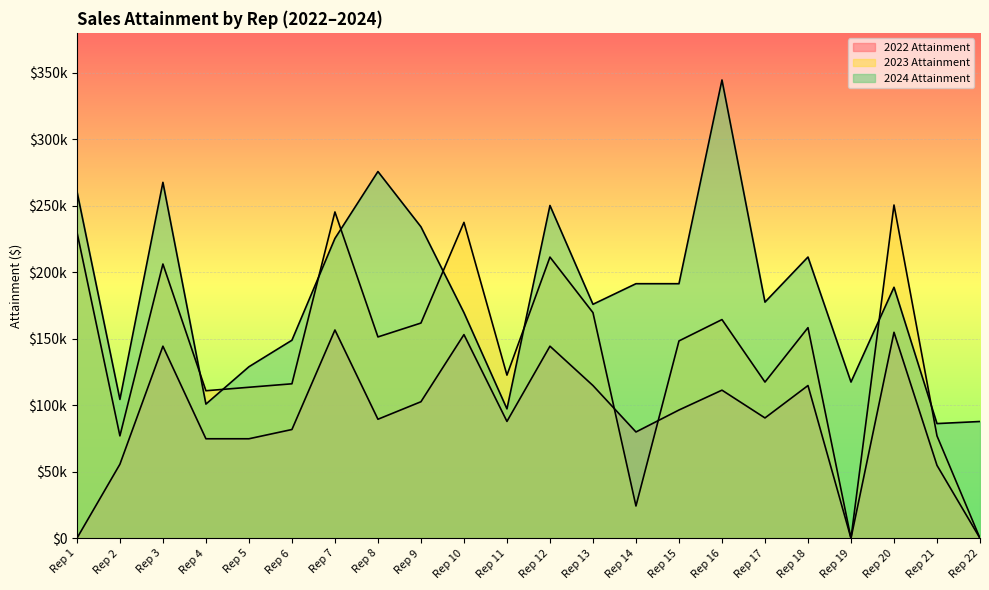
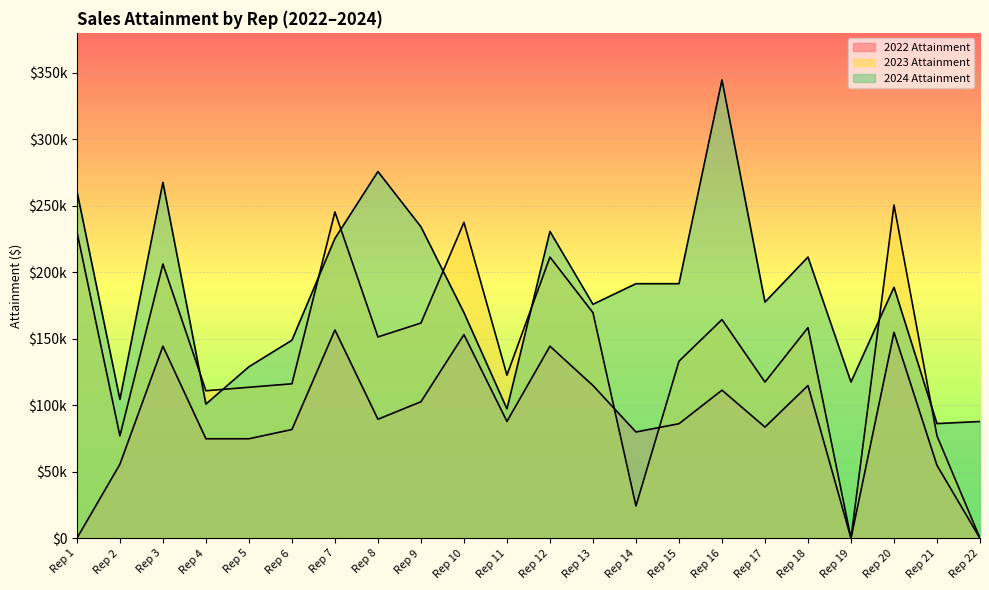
  {
    "2022 Attainment": {
      "Rep 1": "$0",
      "Rep 2": "$56000",
      "Rep 3": "$144000",
      "Rep 4": "$75000",
      "Rep 5": "$75000",
      "Rep 6": "$82000",
      "Rep 7": "$157000",
      "Rep 8": "$89000",
      "Rep 9": "$103000",
      "Rep 10": "$153000",
      "Rep 11": "$88000",
      "Rep 12": "$144000",
      "Rep 13": "$115000",
      "Rep 14": "$80000",
-     "Rep 15": "$96000",
+     "Rep 15": "$86000",
      "Rep 16": "$111000",
-     "Rep 17": "$90000",
+     "Rep 17": "$84000",
      "Rep 18": "$115000",
      "Rep 20": "$155000",
      "Rep 21": "$55000"
    },
    "2023 Attainment": {
      "Rep 1": "$230000",
      "Rep 2": "$77000",
      "Rep 3": "$206000",
      "Rep 4": "$111000",
      "Rep 5": "$114000",
      "Rep 6": "$116000",
      "Rep 7": "$245000",
      "Rep 8": "$151000",
      "Rep 9": "$162000",
      "Rep 10": "$238000",
      "Rep 11": "$123000",
      "Rep 12": "$211000",
      "Rep 13": "$170000",
      "Rep 14": "$24000",
-     "Rep 15": "$148000",
+     "Rep 15": "$133000",
      "Rep 16": "$164000",
      "Rep 17": "$117000",
      "Rep 18": "$158000",
      "Rep 20": "$251000",
      "Rep 21": "$77000"
    },
    "2024 Attainment": {
      "Rep 1": "$261000",
      "Rep 2": "$104000",
      "Rep 3": "$268000",
      "Rep 4": "$101000",
      "Rep 5": "$129000",
      "Rep 6": "$149000",
      "Rep 7": "$225000",
      "Rep 8": "$276000",
      "Rep 9": "$234000",
      "Rep 10": "$170000",
      "Rep 11": "$97000",
-     "Rep 12": "$250000",
+     "Rep 12": "$231000",
      "Rep 13": "$176000",
      "Rep 14": "$191000",
      "Rep 15": "$191000",
      "Rep 16": "$345000",
      "Rep 17": "$178000",
      "Rep 18": "$211000",
      "Rep 19": "$117000",
      "Rep 20": "$189000",
      "Rep 21": "$86000",
      "Rep 22": "$88000"
    }
  }
